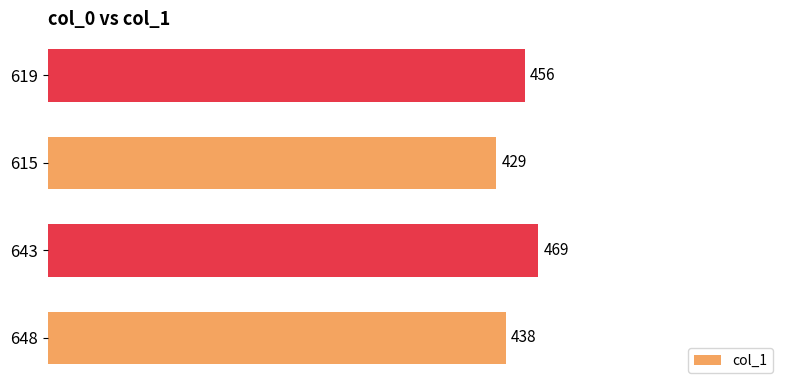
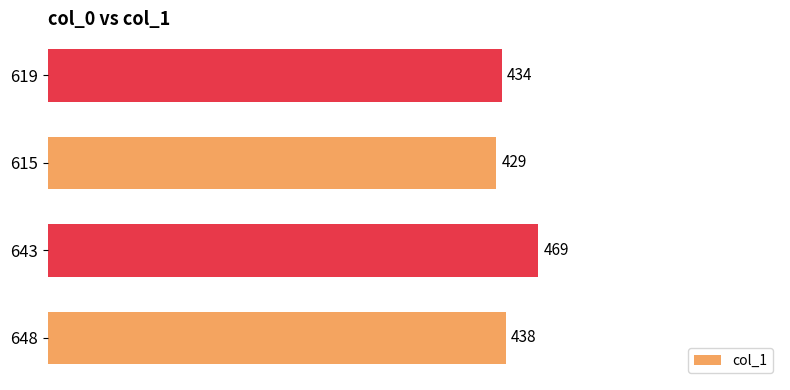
  {
-   "619": 456,
+   "619": 434,
    "615": 429,
    "643": 469,
    "648": 438
  }
